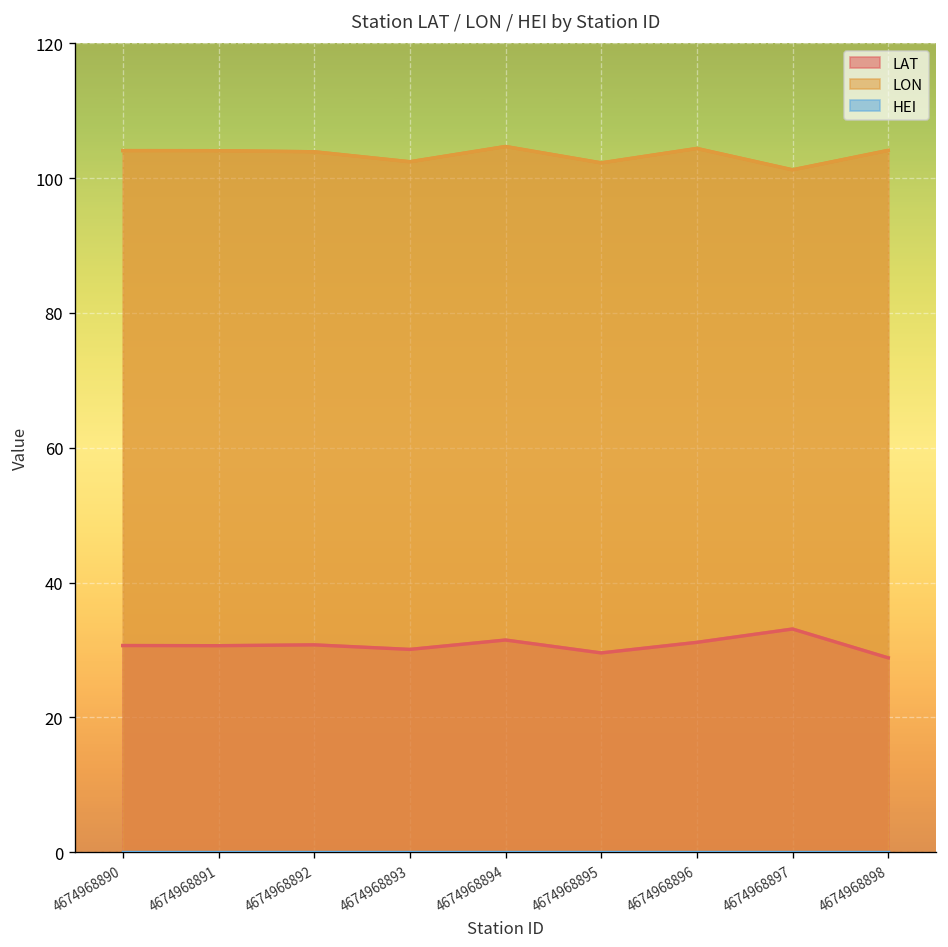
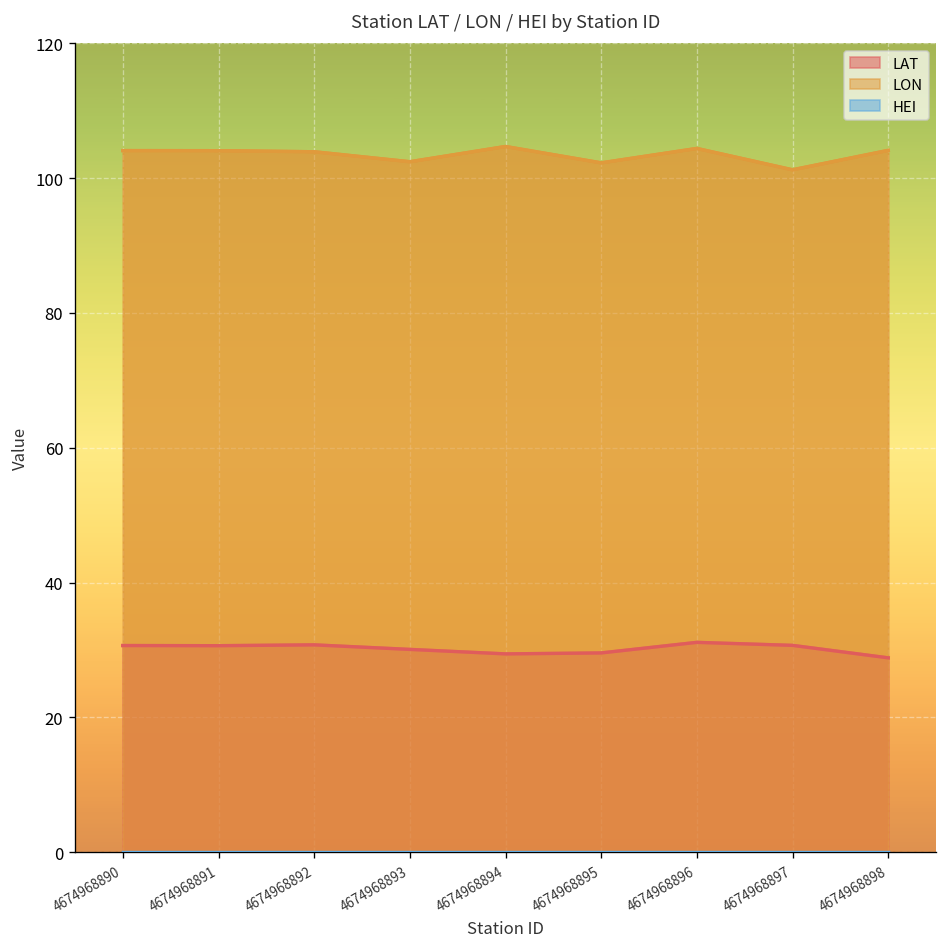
  {
    "LAT": {
      "4674968890": 31,
      "4674968891": 31,
      "4674968892": 31,
      "4674968893": 30,
-     "4674968894": 31,
+     "4674968894": 29,
      "4674968895": 30,
      "4674968896": 31,
-     "4674968897": 33,
+     "4674968897": 31,
      "4674968898": 29
    },
    "LON": {
      "4674968890": 104,
      "4674968891": 104,
      "4674968892": 104,
      "4674968893": 102,
      "4674968894": 105,
      "4674968895": 102,
      "4674968896": 104,
      "4674968897": 101,
      "4674968898": 104
    },
    "HEI": {
      "4674968890": 0,
      "4674968891": 0,
      "4674968892": 0,
      "4674968893": 0,
      "4674968894": 0,
      "4674968895": 0,
      "4674968896": 0,
      "4674968897": 0,
      "4674968898": 0
    }
  }
